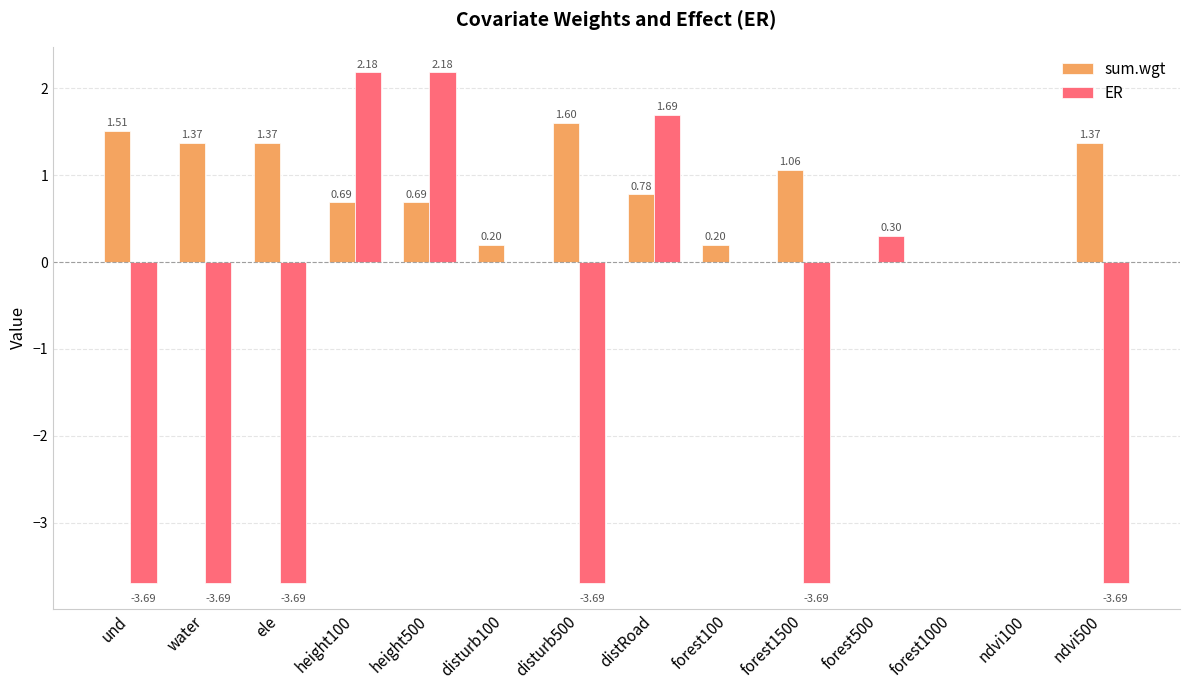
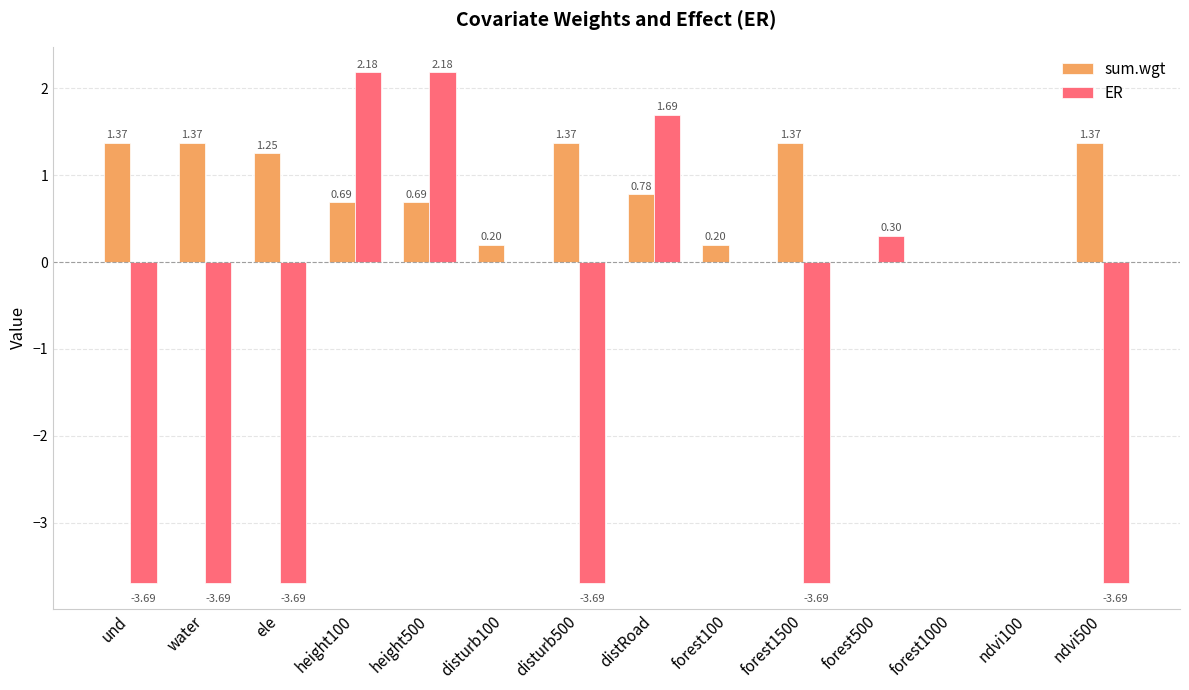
  {
    "sum.wgt": {
-     "und": 1.51,
+     "und": 1.37,
      "water": 1.37,
-     "ele": 1.37,
+     "ele": 1.25,
      "height100": 0.69,
      "height500": 0.69,
      "disturb100": 0.20,
-     "disturb500": 1.60,
+     "disturb500": 1.37,
      "distRoad": 0.78,
      "forest100": 0.20,
-     "forest1500": 1.06,
+     "forest1500": 1.37,
      "ndvi500": 1.37
    },
    "ER": {
      "und": -3.69,
      "water": -3.69,
      "ele": -3.69,
      "height100": 2.18,
      "height500": 2.18,
      "disturb500": -3.69,
      "distRoad": 1.69,
      "forest1500": -3.69,
      "forest500": 0.30,
      "ndvi500": -3.69
    }
  }
